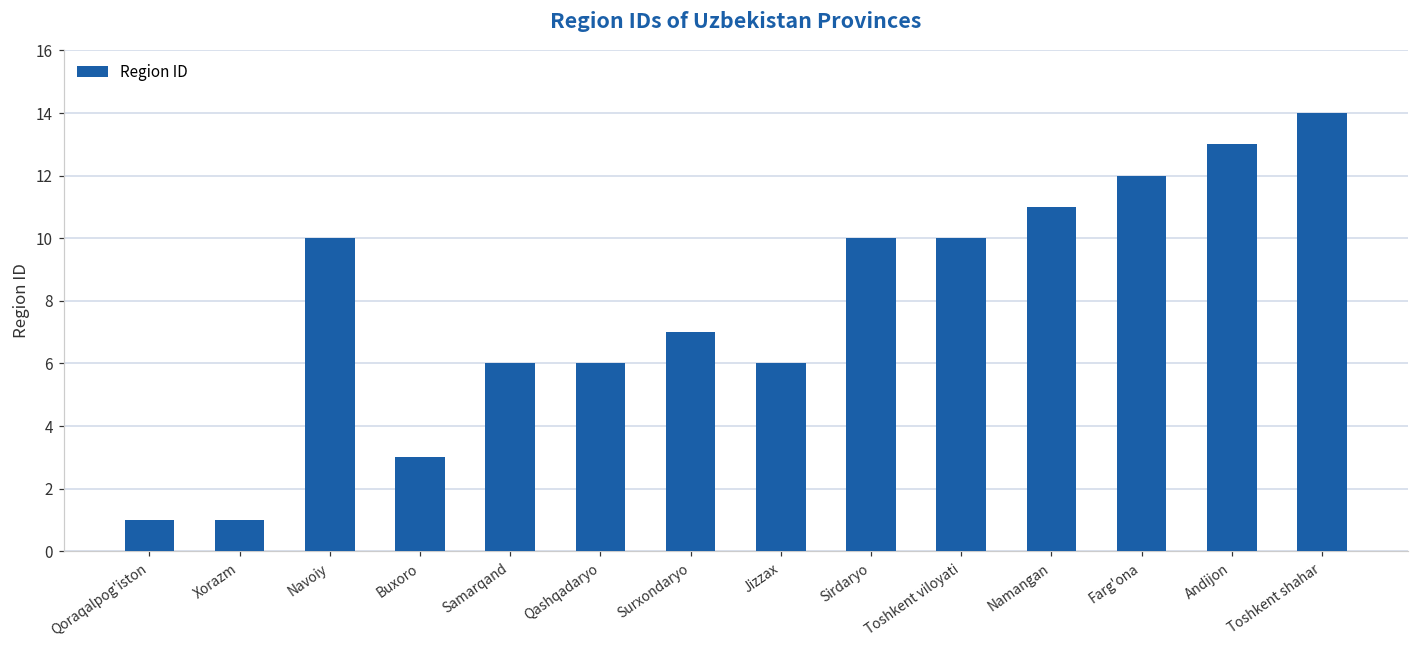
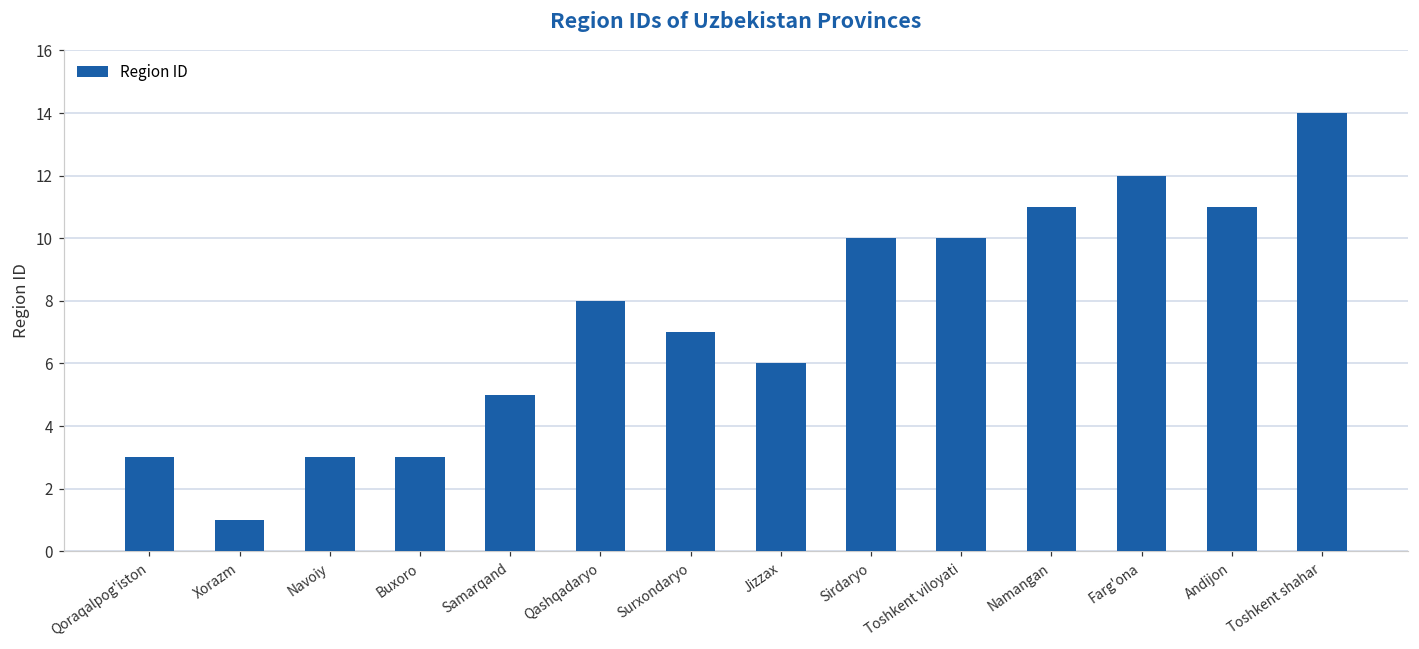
  {
-   "Qoraqalpog'iston": 1,
+   "Qoraqalpog'iston": 3,
    "Xorazm": 1,
-   "Navoiy": 10,
+   "Navoiy": 3,
    "Buxoro": 3,
-   "Samarqand": 6,
-   "Qashqadaryo": 6,
+   "Samarqand": 5,
+   "Qashqadaryo": 8,
    "Surxondaryo": 7,
    "Jizzax": 6,
    "Sirdaryo": 10,
    "Toshkent viloyati": 10,
    "Namangan": 11,
    "Farg'ona": 12,
-   "Andijon": 13,
+   "Andijon": 11,
    "Toshkent shahar": 14
  }
